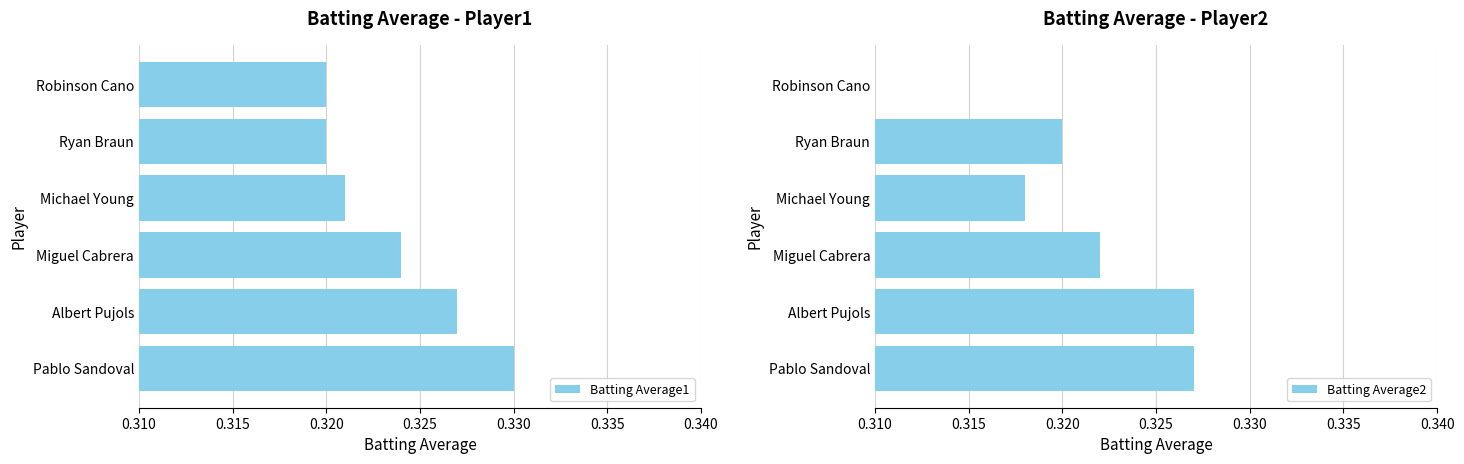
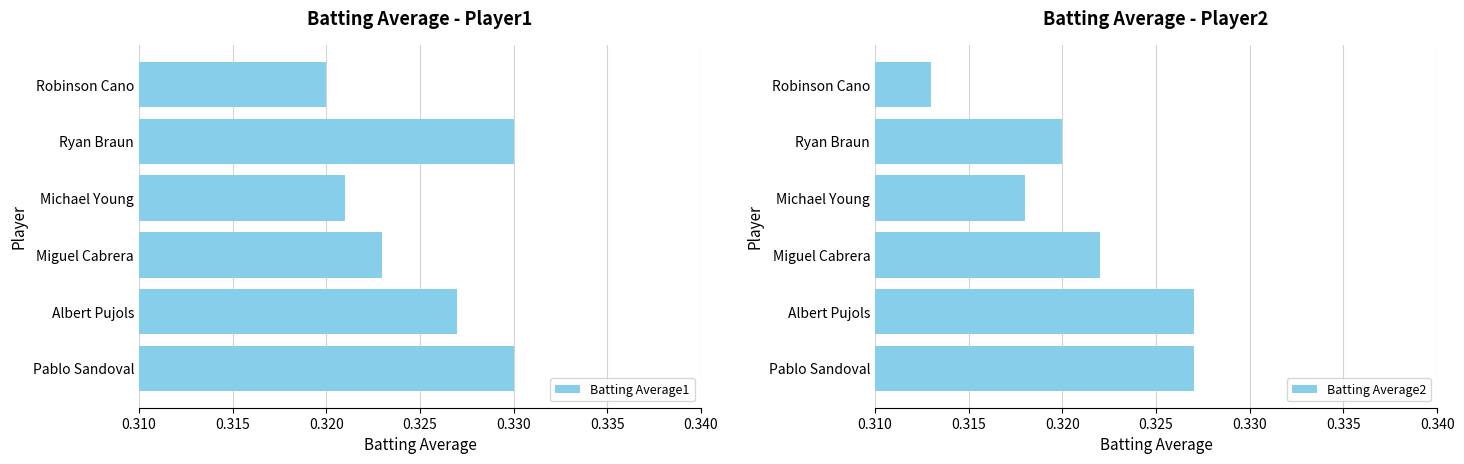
  {
    "Batting Average - Player1": {
      "Robinson Cano": 0.320,
-     "Ryan Braun": 0.32,
+     "Ryan Braun": 0.33,
      "Michael Young": 0.321,
-     "Miguel Cabrera": 0.324,
+     "Miguel Cabrera": 0.323,
      "Albert Pujols": 0.327,
      "Pablo Sandoval": 0.330
    },
    "Batting Average - Player2": {
-     "Robinson Cano": 0.310,
+     "Robinson Cano": 0.313,
      "Ryan Braun": 0.320,
      "Michael Young": 0.318,
      "Miguel Cabrera": 0.322,
      "Albert Pujols": 0.327,
      "Pablo Sandoval": 0.327
    }
  }
